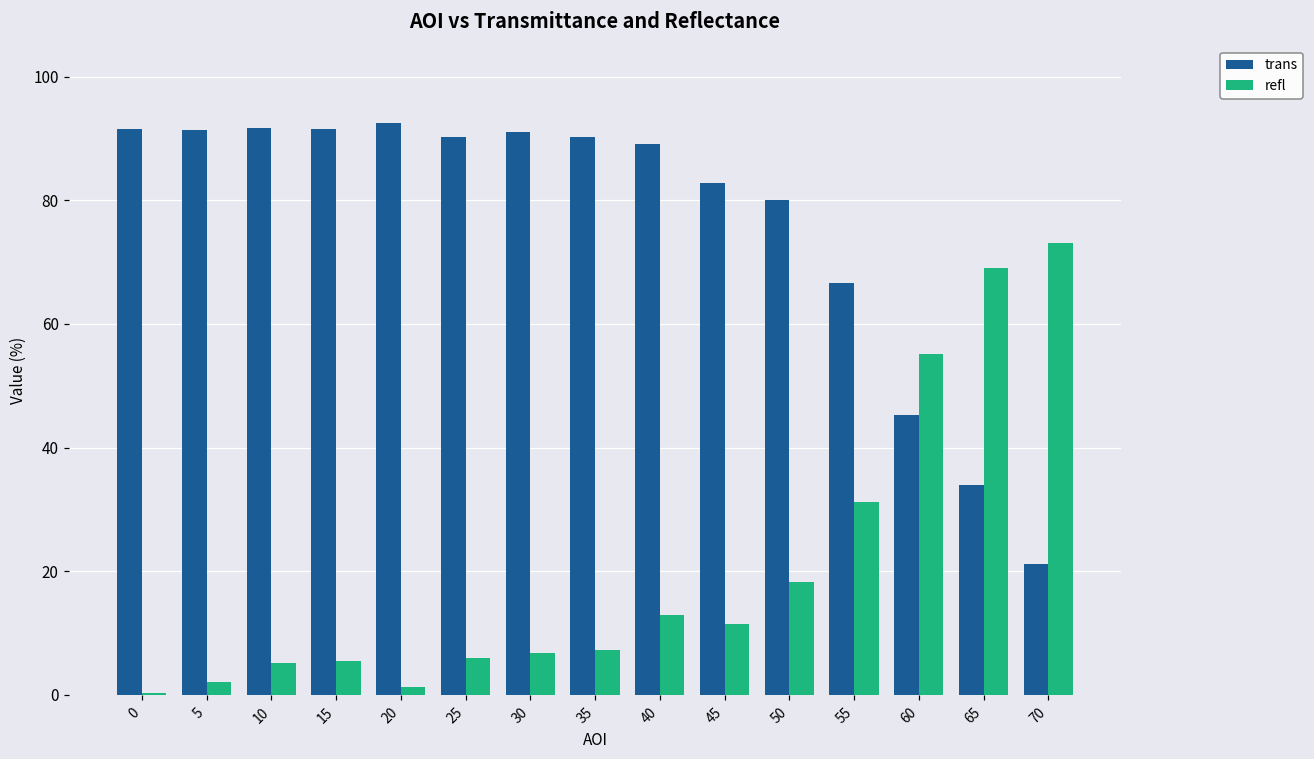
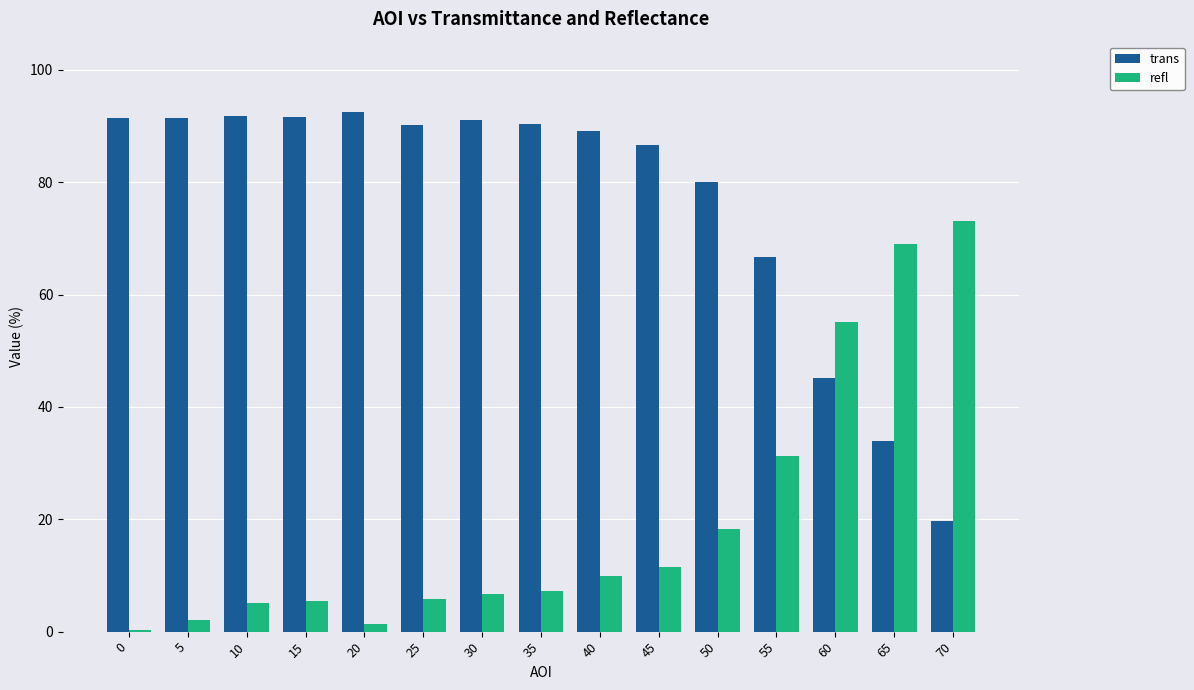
  {
    "trans": {
      "0": 91,
      "5": 91,
      "10": 92,
      "15": 92,
      "20": 93,
      "25": 90,
      "30": 91,
      "35": 90,
      "40": 89,
-     "45": 83,
+     "45": 87,
      "50": 80,
      "55": 67,
      "60": 45,
      "65": 34,
-     "70": 21
+     "70": 20
    },
    "refl": {
      "5": 2,
      "10": 5,
      "15": 5,
      "20": 1,
      "25": 6,
      "30": 7,
      "35": 7,
-     "40": 13,
+     "40": 10,
      "45": 12,
      "50": 18,
      "55": 31,
      "60": 55,
      "65": 69,
      "70": 73
    }
  }
